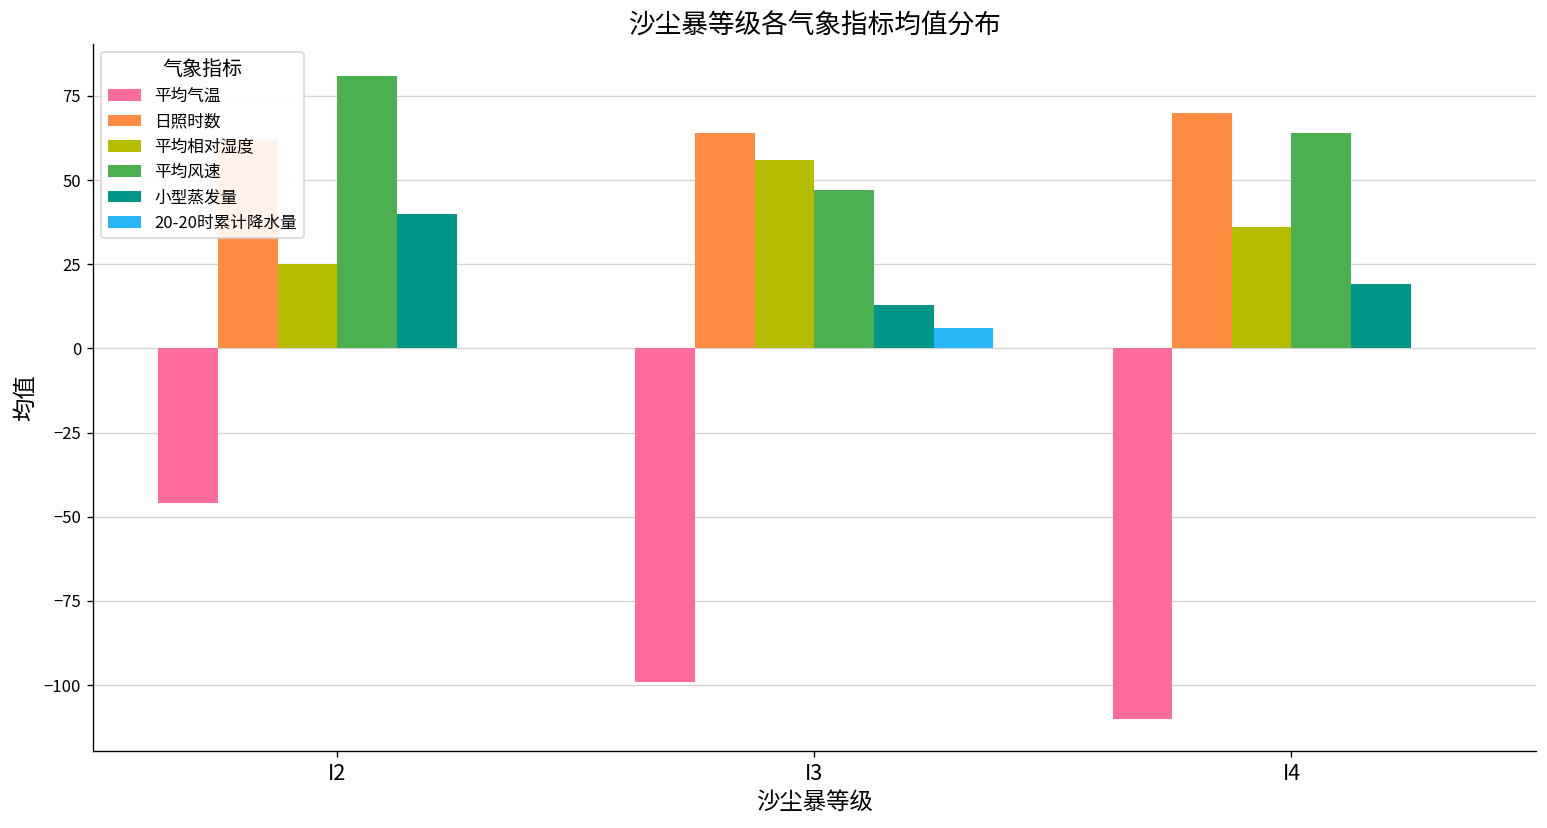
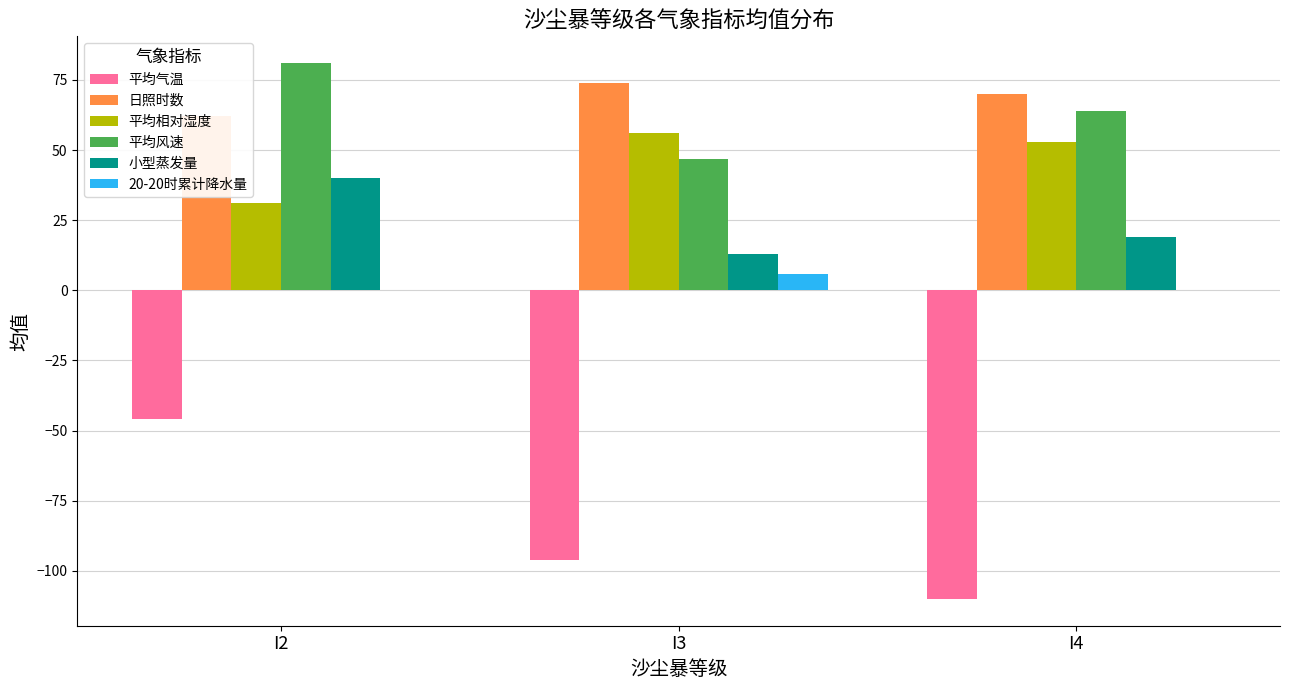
  {
    "平均气温": {
      "I2": -46,
-     "I3": -99,
+     "I3": -96,
      "I4": -110
    },
    "日照时数": {
-     "I3": 64,
+     "I3": 74,
      "I4": 70
    },
    "平均相对湿度": {
-     "I2": 25,
+     "I2": 31,
      "I3": 56,
-     "I4": 36
+     "I4": 53
    },
    "平均风速": {
      "I2": 81,
      "I3": 47,
      "I4": 64
    },
    "小型蒸发量": {
      "I2": 40,
      "I3": 13,
      "I4": 19
    },
    "20-20时累计降水量": {
      "I2": 0,
      "I3": 6,
      "I4": 0
    }
  }
